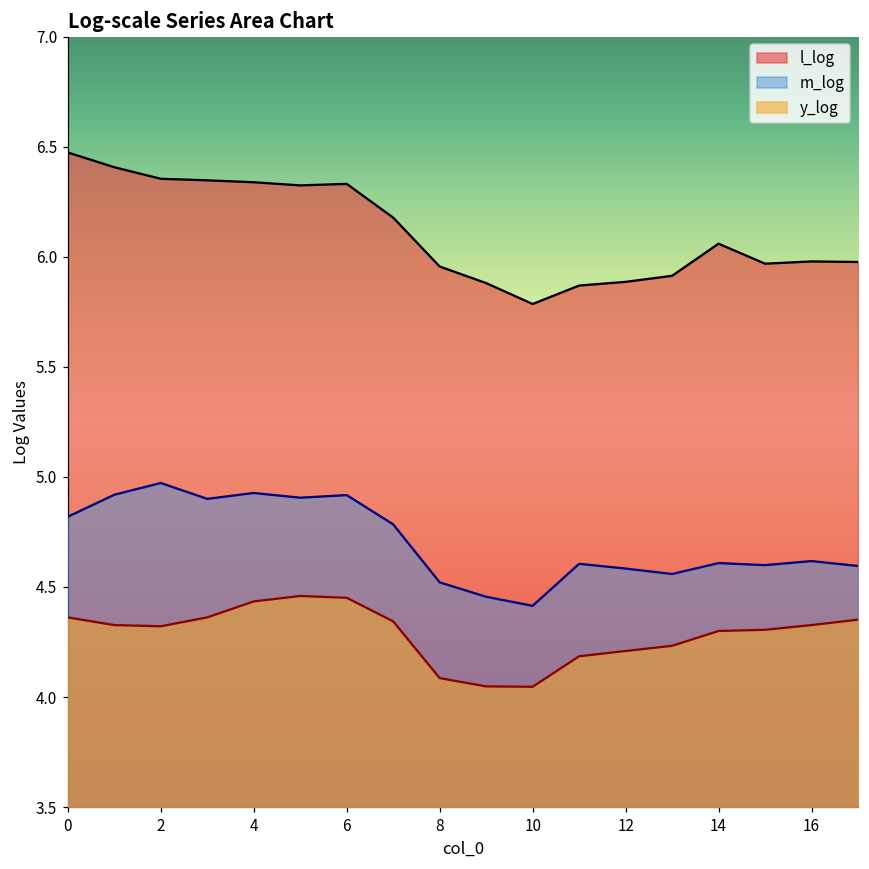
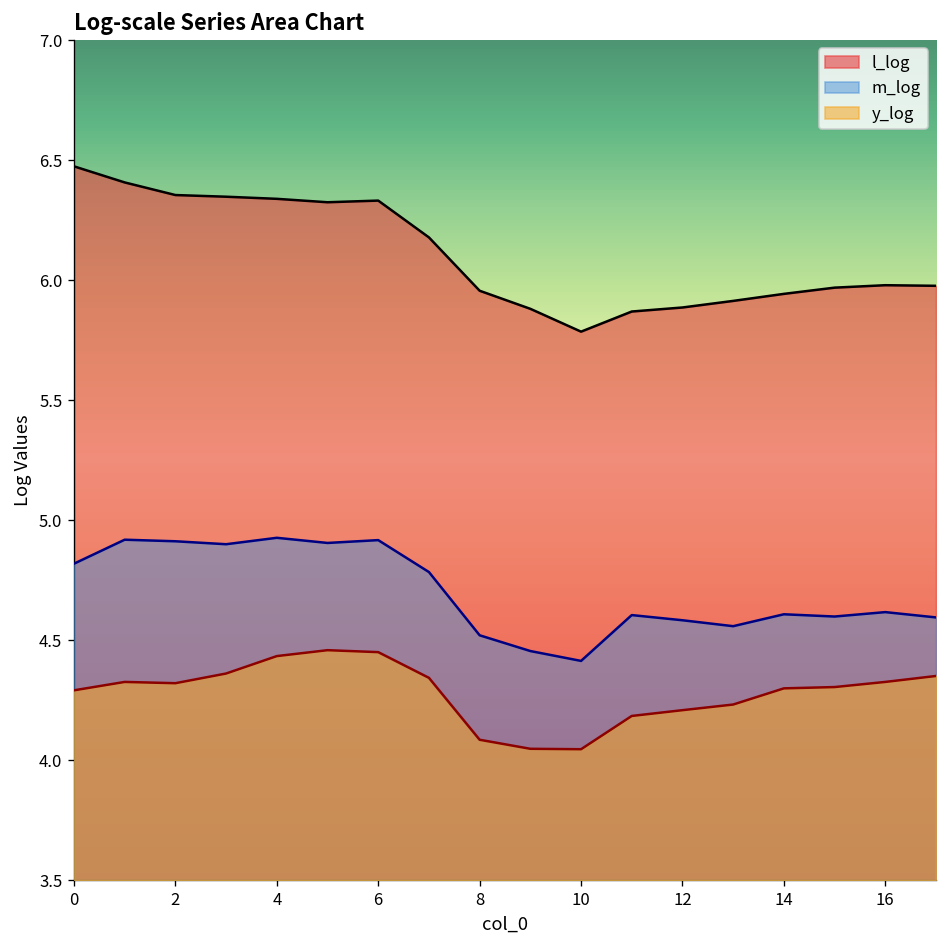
  {
    "l_log": {
      "0": 6.47,
      "2": 6.35,
      "4": 6.34,
      "6": 6.33,
      "8": 5.96,
      "10": 5.79,
      "12": 5.89,
-     "14": 6.06,
+     "14": 5.94,
      "16": 5.98
    },
    "m_log": {
      "0": 4.82,
-     "2": 4.97,
+     "2": 4.91,
      "4": 4.93,
      "6": 4.92,
      "8": 4.52,
      "10": 4.41,
      "12": 4.58,
      "14": 4.61,
      "16": 4.62
    },
    "y_log": {
-     "0": 4.36,
+     "0": 4.29,
      "2": 4.32,
      "4": 4.43,
      "6": 4.45,
      "8": 4.09,
      "10": 4.05,
      "12": 4.21,
      "14": 4.30,
      "16": 4.33
    }
  }
